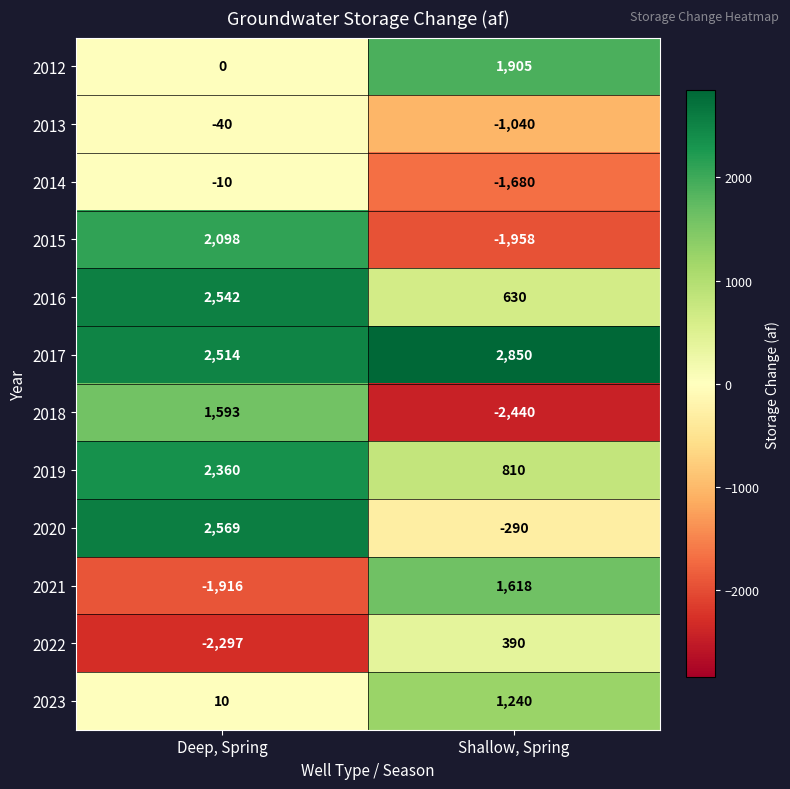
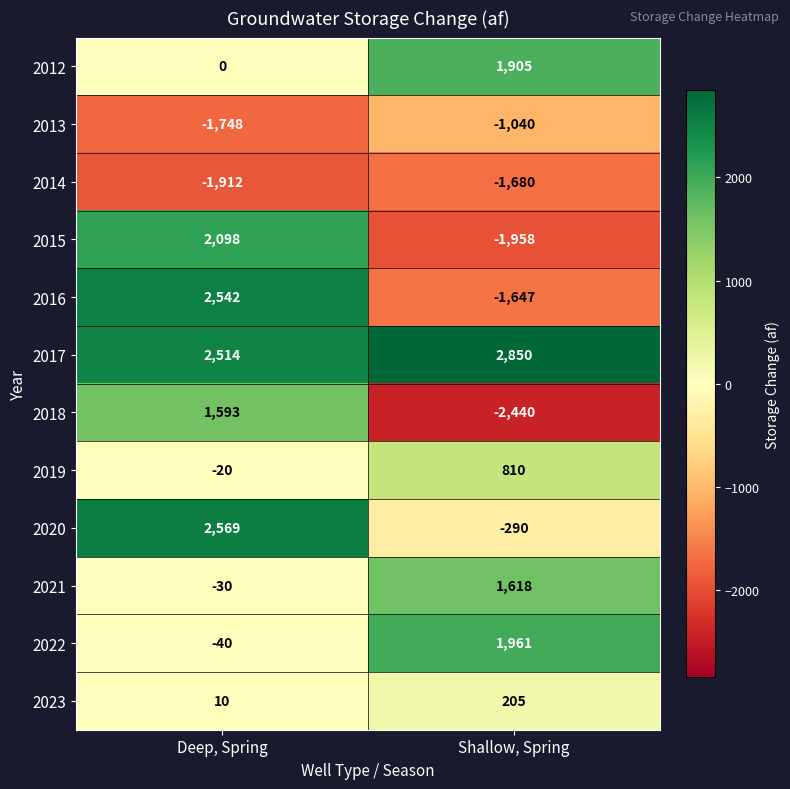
  {
    "2012": {
      "Deep, Spring": "0",
      "Shallow, Spring": "1,905"
    },
    "2013": {
-     "Deep, Spring": "-40",
+     "Deep, Spring": "-1,748",
      "Shallow, Spring": "-1,040"
    },
    "2014": {
-     "Deep, Spring": "-10",
+     "Deep, Spring": "-1,912",
      "Shallow, Spring": "-1,680"
    },
    "2015": {
      "Deep, Spring": "2,098",
      "Shallow, Spring": "-1,958"
    },
    "2016": {
      "Deep, Spring": "2,542",
-     "Shallow, Spring": "630"
+     "Shallow, Spring": "-1,647"
    },
    "2017": {
      "Deep, Spring": "2,514",
      "Shallow, Spring": "2,850"
    },
    "2018": {
      "Deep, Spring": "1,593",
      "Shallow, Spring": "-2,440"
    },
    "2019": {
-     "Deep, Spring": "2,360",
+     "Deep, Spring": "-20",
      "Shallow, Spring": "810"
    },
    "2020": {
      "Deep, Spring": "2,569",
      "Shallow, Spring": "-290"
    },
    "2021": {
-     "Deep, Spring": "-1,916",
+     "Deep, Spring": "-30",
      "Shallow, Spring": "1,618"
    },
    "2022": {
-     "Deep, Spring": "-2,297",
-     "Shallow, Spring": "390"
+     "Deep, Spring": "-40",
+     "Shallow, Spring": "1,961"
    },
    "2023": {
      "Deep, Spring": "10",
-     "Shallow, Spring": "1,240"
+     "Shallow, Spring": "205"
    }
  }
